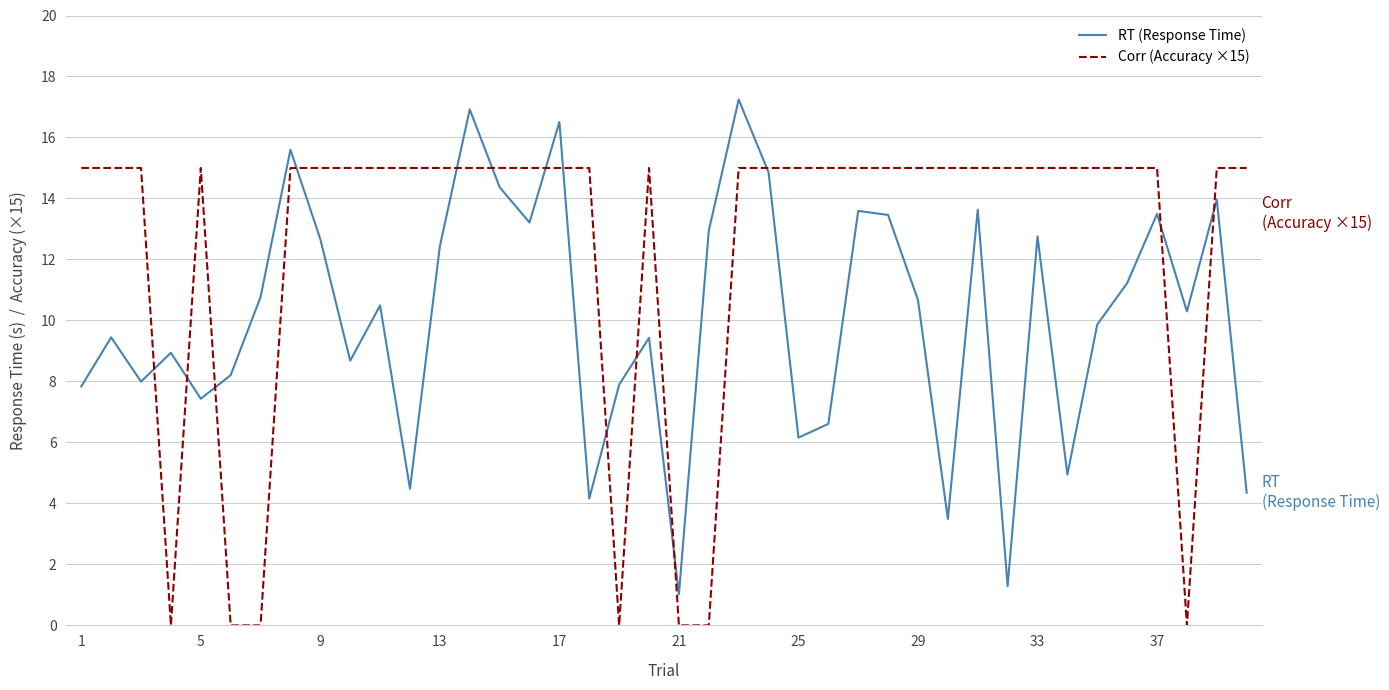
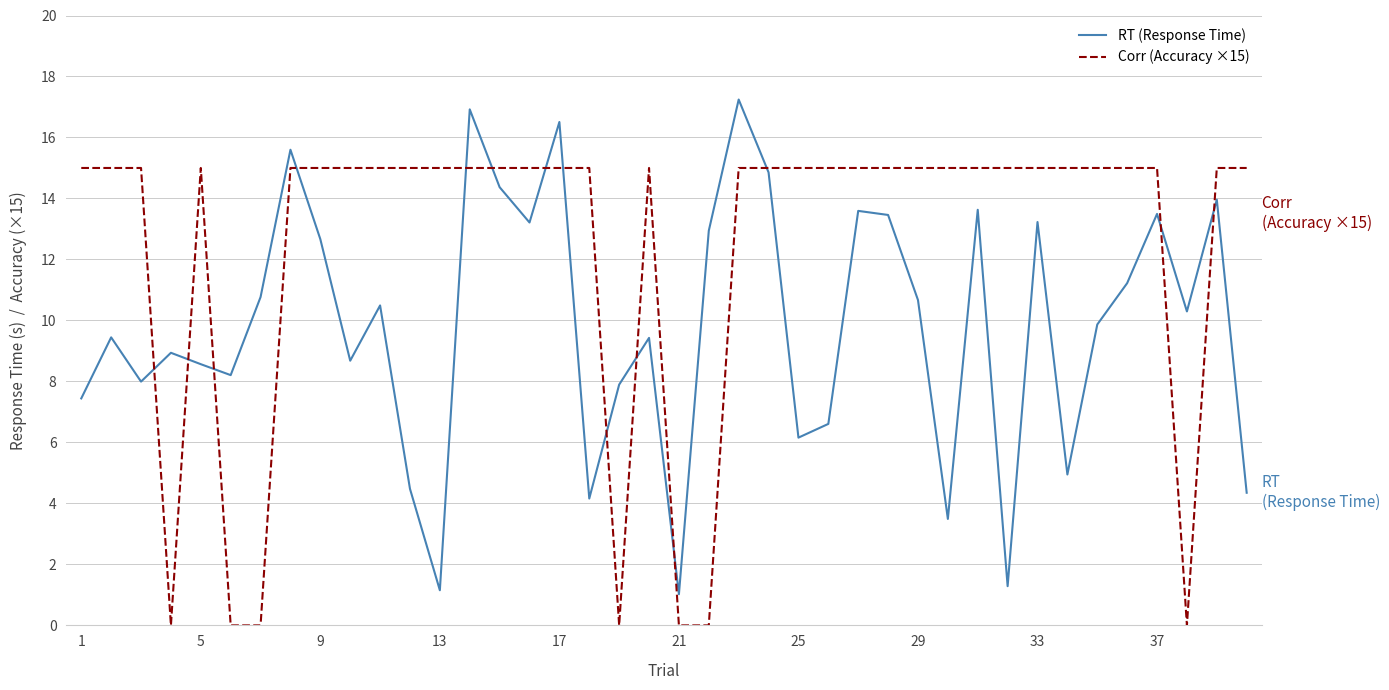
  {
    "RT (Response Time)": {
-     "1": 7.8,
-     "5": 7.4,
+     "1": 7.4,
+     "5": 8.6,
      "9": 12.7,
-     "13": 12.4,
+     "13": 1.2,
      "17": 16.5,
      "21": 1.0,
      "25": 6.2,
      "29": 10.7,
-     "33": 12.8,
+     "33": 13.2,
      "37": 13.5
    },
    "Corr (Accuracy ×15)": {
      "1": 15.0,
      "5": 15.0,
      "9": 15.0,
      "13": 15.0,
      "17": 15.0,
      "21": 0.0,
      "25": 15.0,
      "29": 15.0,
      "33": 15.0,
      "37": 15.0
    }
  }
